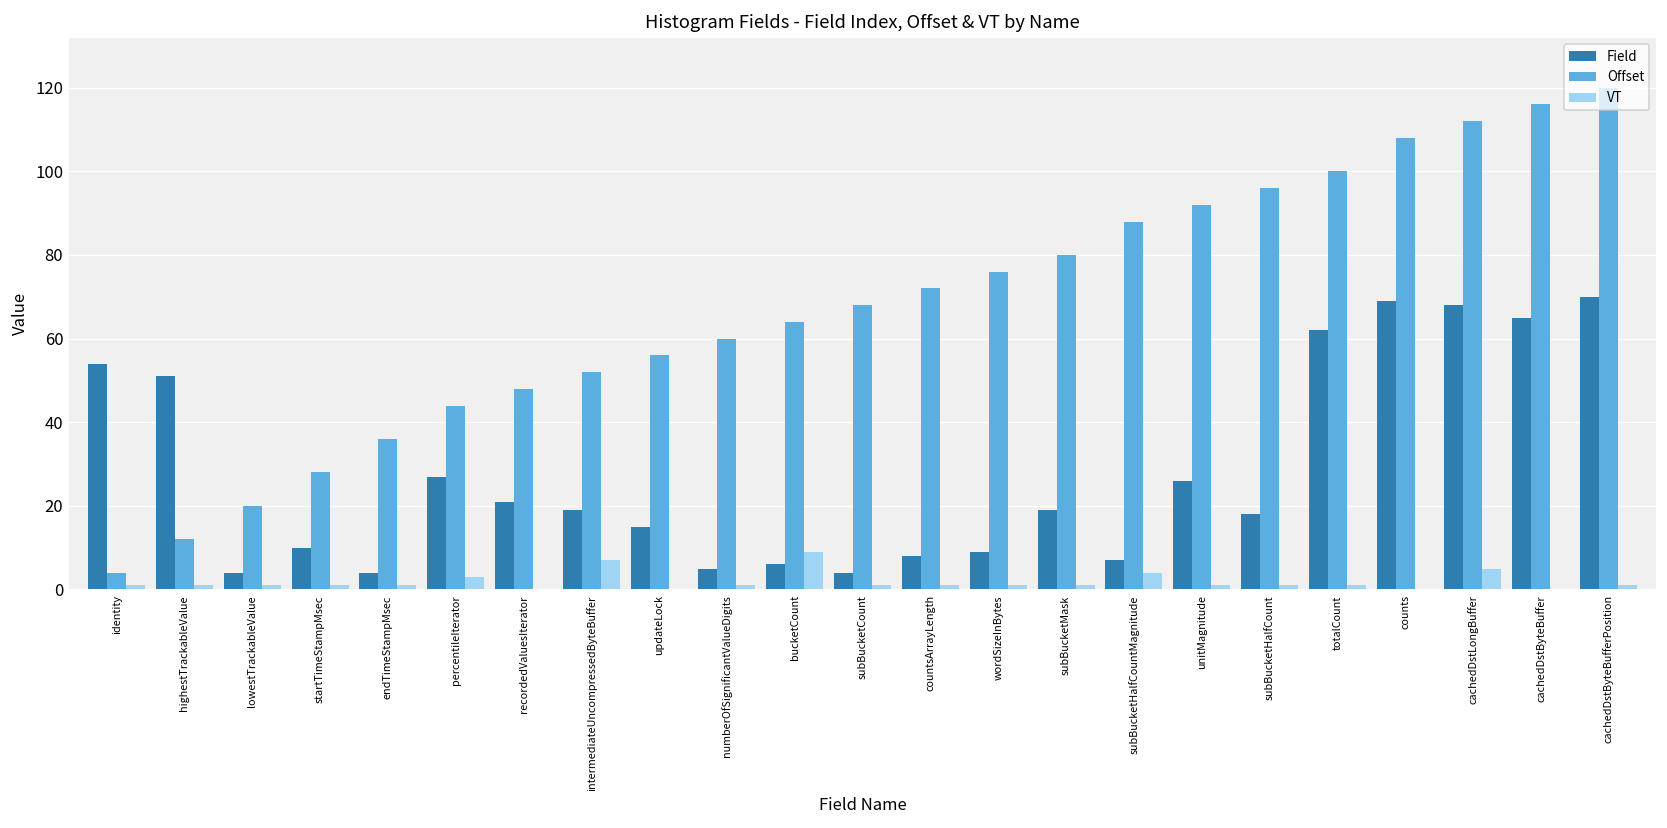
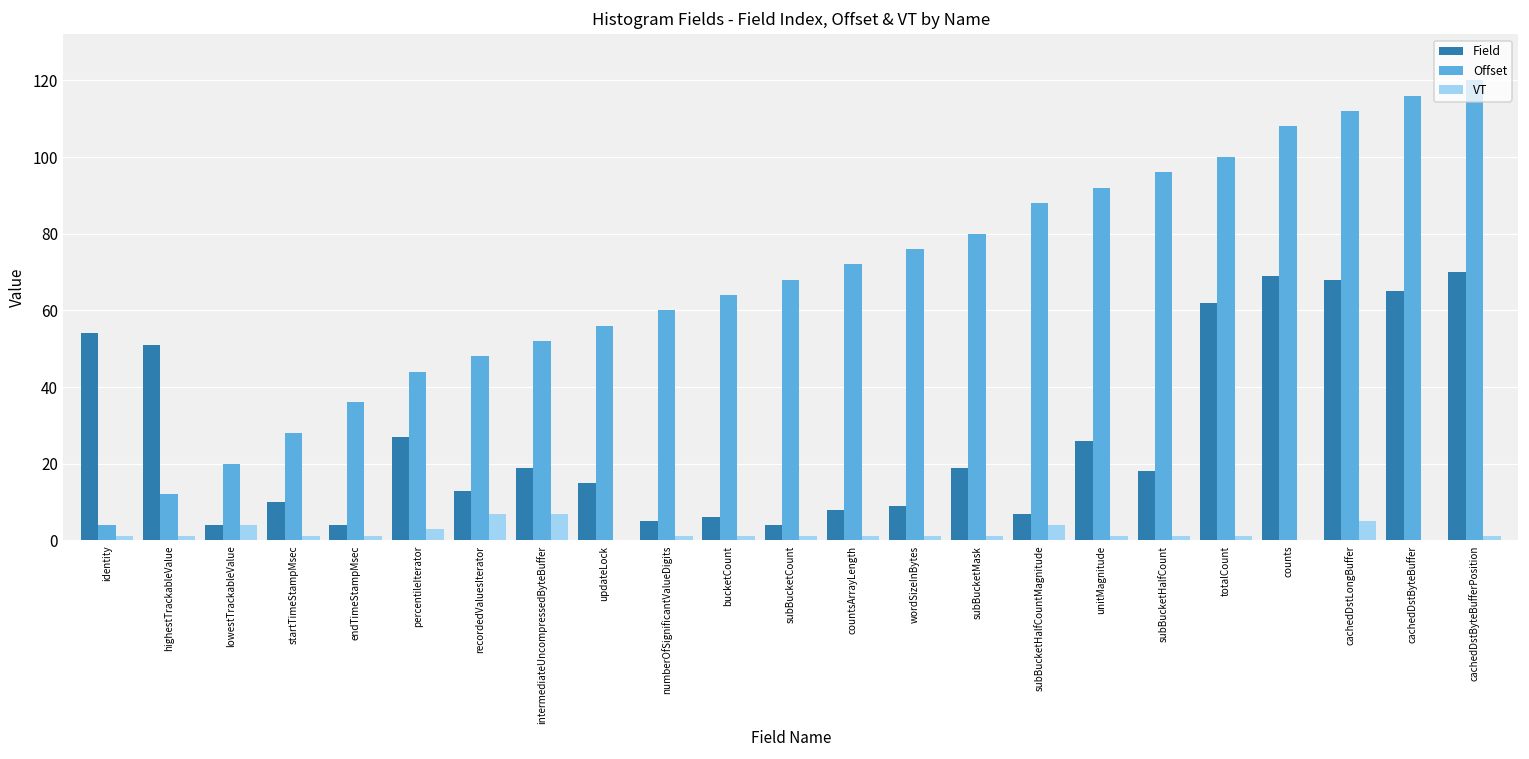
  {
    "Field": {
      "identity": 54,
      "highestTrackableValue": 51,
      "lowestTrackableValue": 4,
      "startTimeStampMsec": 10,
      "endTimeStampMsec": 4,
      "percentileIterator": 27,
-     "recordedValuesIterator": 21,
+     "recordedValuesIterator": 13,
      "intermediateUncompressedByteBuffer": 19,
      "updateLock": 15,
      "numberOfSignificantValueDigits": 5,
      "bucketCount": 6,
      "subBucketCount": 4,
      "countsArrayLength": 8,
      "wordSizeInBytes": 9,
      "subBucketMask": 19,
      "subBucketHalfCountMagnitude": 7,
      "unitMagnitude": 26,
      "subBucketHalfCount": 18,
      "totalCount": 62,
      "counts": 69,
      "cachedDstLongBuffer": 68,
      "cachedDstByteBuffer": 65,
      "cachedDstByteBufferPosition": 70
    },
    "Offset": {
      "identity": 4,
      "highestTrackableValue": 12,
      "lowestTrackableValue": 20,
      "startTimeStampMsec": 28,
      "endTimeStampMsec": 36,
      "percentileIterator": 44,
      "recordedValuesIterator": 48,
      "intermediateUncompressedByteBuffer": 52,
      "updateLock": 56,
      "numberOfSignificantValueDigits": 60,
      "bucketCount": 64,
      "subBucketCount": 68,
      "countsArrayLength": 72,
      "wordSizeInBytes": 76,
      "subBucketMask": 80,
      "subBucketHalfCountMagnitude": 88,
      "unitMagnitude": 92,
      "subBucketHalfCount": 96,
      "totalCount": 100,
      "counts": 108,
      "cachedDstLongBuffer": 112,
      "cachedDstByteBuffer": 116
    },
    "VT": {
      "identity": 1,
      "highestTrackableValue": 1,
-     "lowestTrackableValue": 1,
+     "lowestTrackableValue": 4,
      "startTimeStampMsec": 1,
      "endTimeStampMsec": 1,
      "percentileIterator": 3,
-     "recordedValuesIterator": 0,
+     "recordedValuesIterator": 7,
      "intermediateUncompressedByteBuffer": 7,
      "updateLock": 0,
      "numberOfSignificantValueDigits": 1,
-     "bucketCount": 9,
+     "bucketCount": 1,
      "subBucketCount": 1,
      "countsArrayLength": 1,
      "wordSizeInBytes": 1,
      "subBucketMask": 1,
      "subBucketHalfCountMagnitude": 4,
      "unitMagnitude": 1,
      "subBucketHalfCount": 1,
      "totalCount": 1,
      "counts": 0,
      "cachedDstLongBuffer": 5,
      "cachedDstByteBuffer": 0,
      "cachedDstByteBufferPosition": 1
    }
  }
